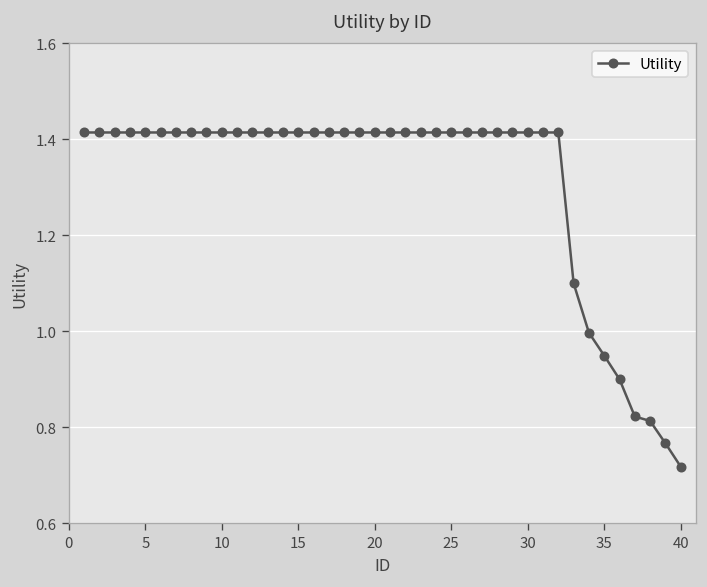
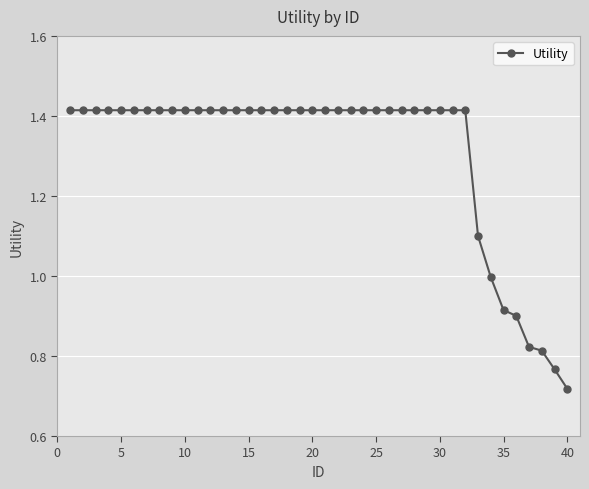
  {
    "5": 1.41,
    "10": 1.41,
    "15": 1.41,
    "20": 1.41,
    "25": 1.41,
    "30": 1.41,
-   "35": 0.95,
+   "35": 0.91,
    "40": 0.72
  }
